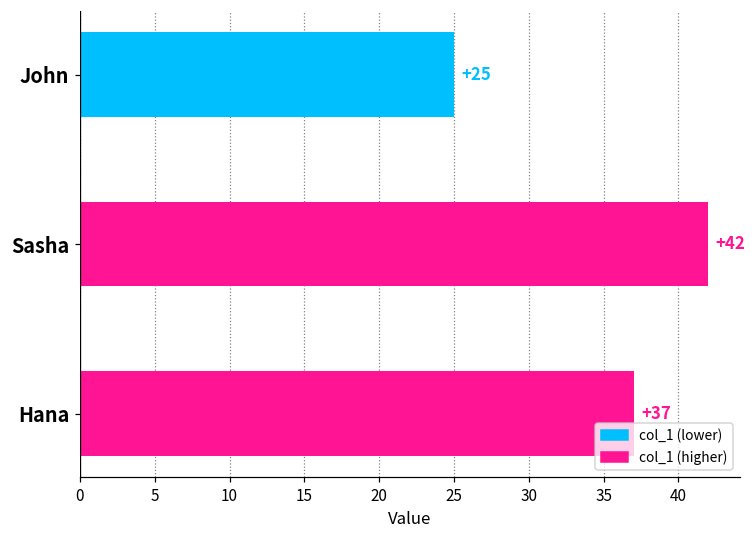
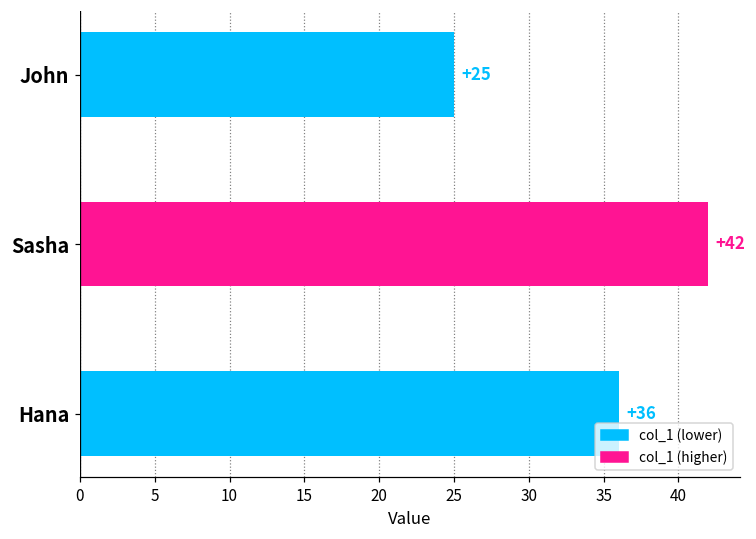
  {
    "John": "+25",
    "Sasha": "+42",
-   "Hana": "+37"
+   "Hana": "+36"
  }
